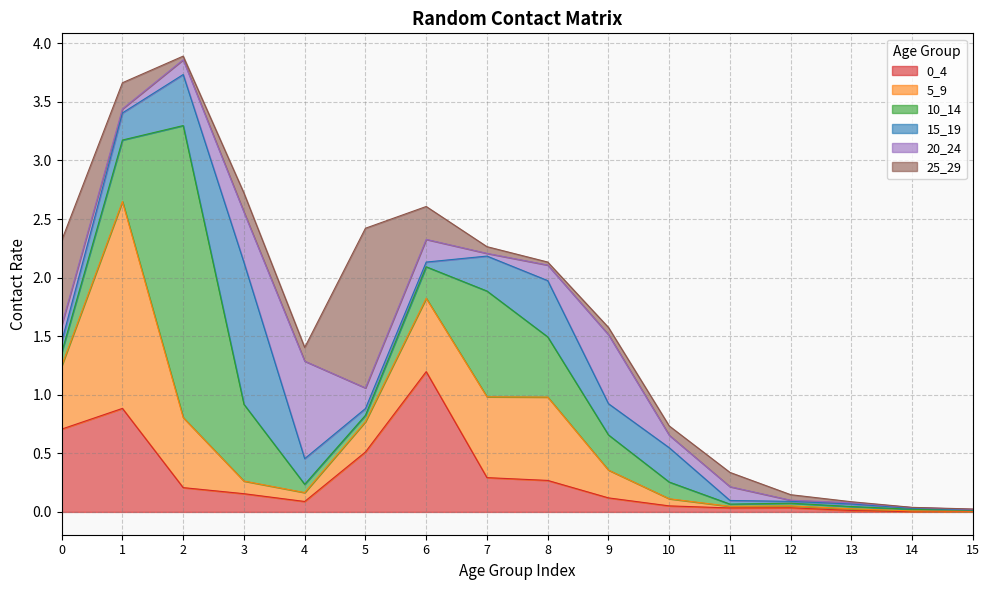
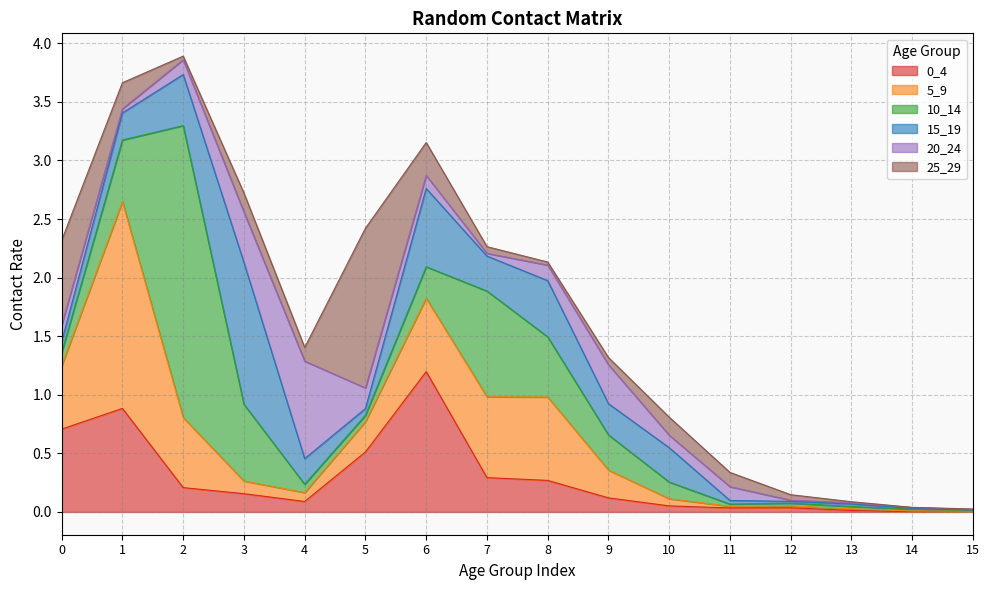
  {
    "0_4": {
      "0": 0.71,
      "1": 0.88,
      "2": 0.21,
      "3": 0.16,
      "4": 0.09,
      "5": 0.51,
      "6": 1.20,
      "7": 0.29,
      "8": 0.27,
      "9": 0.12,
      "10": 0.05
    },
    "5_9": {
      "0": 0.54,
      "1": 1.77,
      "2": 0.60,
      "3": 0.11,
      "4": 0.08,
      "5": 0.26,
      "6": 0.63,
      "7": 0.69,
      "8": 0.71,
      "9": 0.24,
      "10": 0.06
    },
    "10_14": {
      "0": 0.11,
      "1": 0.52,
      "2": 2.49,
      "3": 0.66,
      "4": 0.07,
      "5": 0.05,
      "6": 0.27,
      "7": 0.90,
      "8": 0.51,
      "9": 0.30,
      "10": 0.14
    },
    "15_19": {
      "0": 0.09,
      "1": 0.23,
      "2": 0.44,
      "3": 1.21,
      "4": 0.22,
      "5": 0.06,
-     "6": 0.04,
+     "6": 0.67,
      "7": 0.30,
      "8": 0.48,
      "9": 0.27,
      "10": 0.29,
      "11": 0.03
    },
    "20_24": {
      "0": 0.14,
      "1": 0.03,
      "2": 0.13,
      "3": 0.43,
      "4": 0.83,
      "5": 0.18,
-     "6": 0.19,
+     "6": 0.11,
      "7": 0.02,
      "8": 0.13,
-     "9": 0.59,
+     "9": 0.33,
      "10": 0.11,
      "11": 0.12
    },
    "25_29": {
      "0": 0.72,
      "1": 0.22,
      "2": 0.03,
      "3": 0.16,
      "4": 0.12,
      "5": 1.36,
      "6": 0.28,
      "7": 0.06,
      "8": 0.03,
      "9": 0.06,
-     "10": 0.08,
+     "10": 0.15,
      "11": 0.12,
      "12": 0.05
    }
  }
